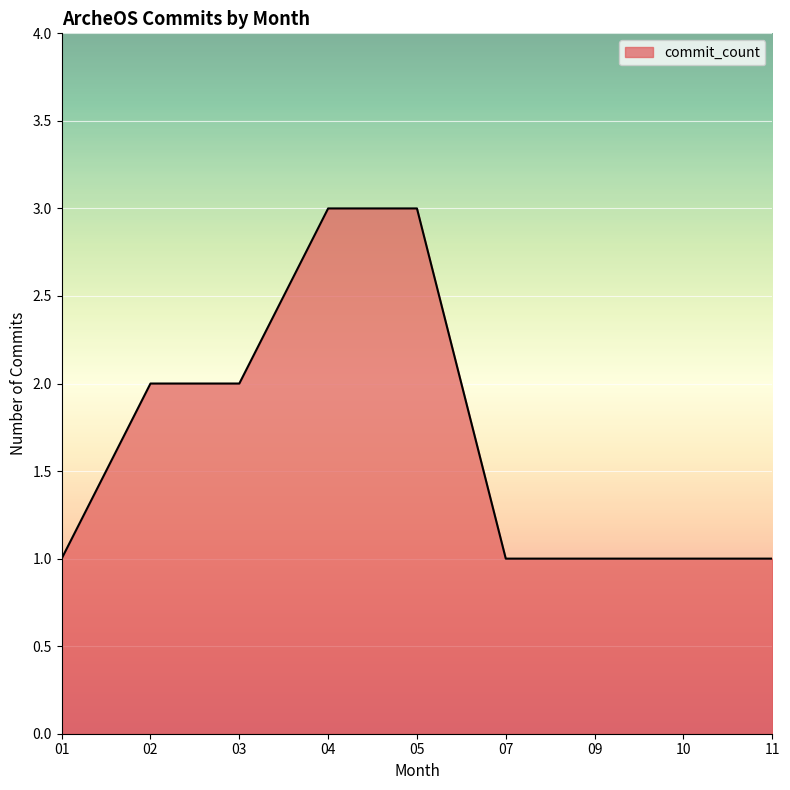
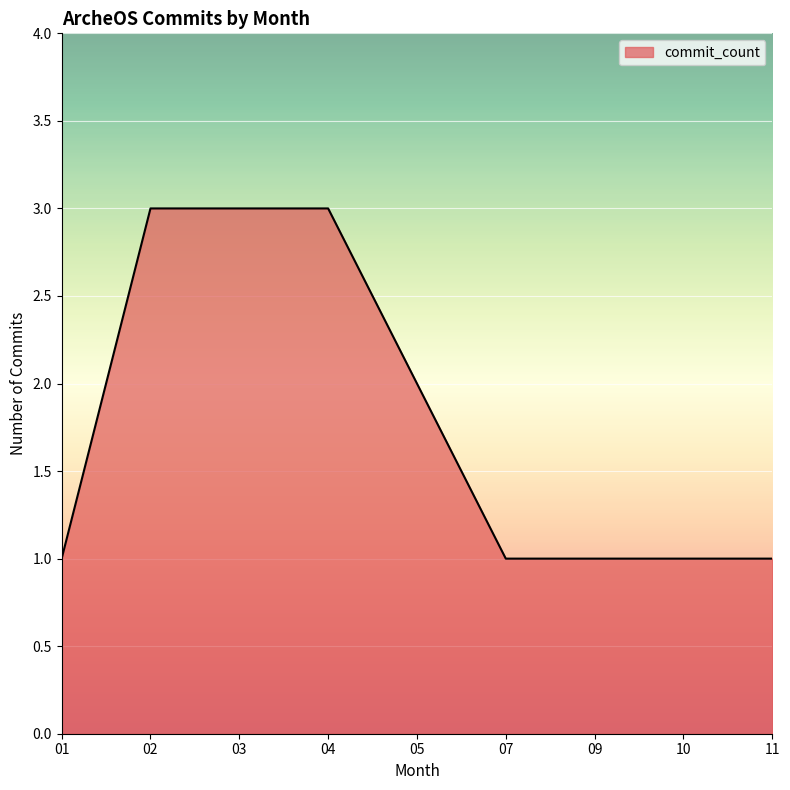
  {
    "01": 1,
-   "02": 2,
-   "03": 2,
+   "02": 3,
+   "03": 3,
    "04": 3,
-   "05": 3,
+   "05": 2,
    "07": 1,
    "09": 1,
    "10": 1,
    "11": 1
  }
